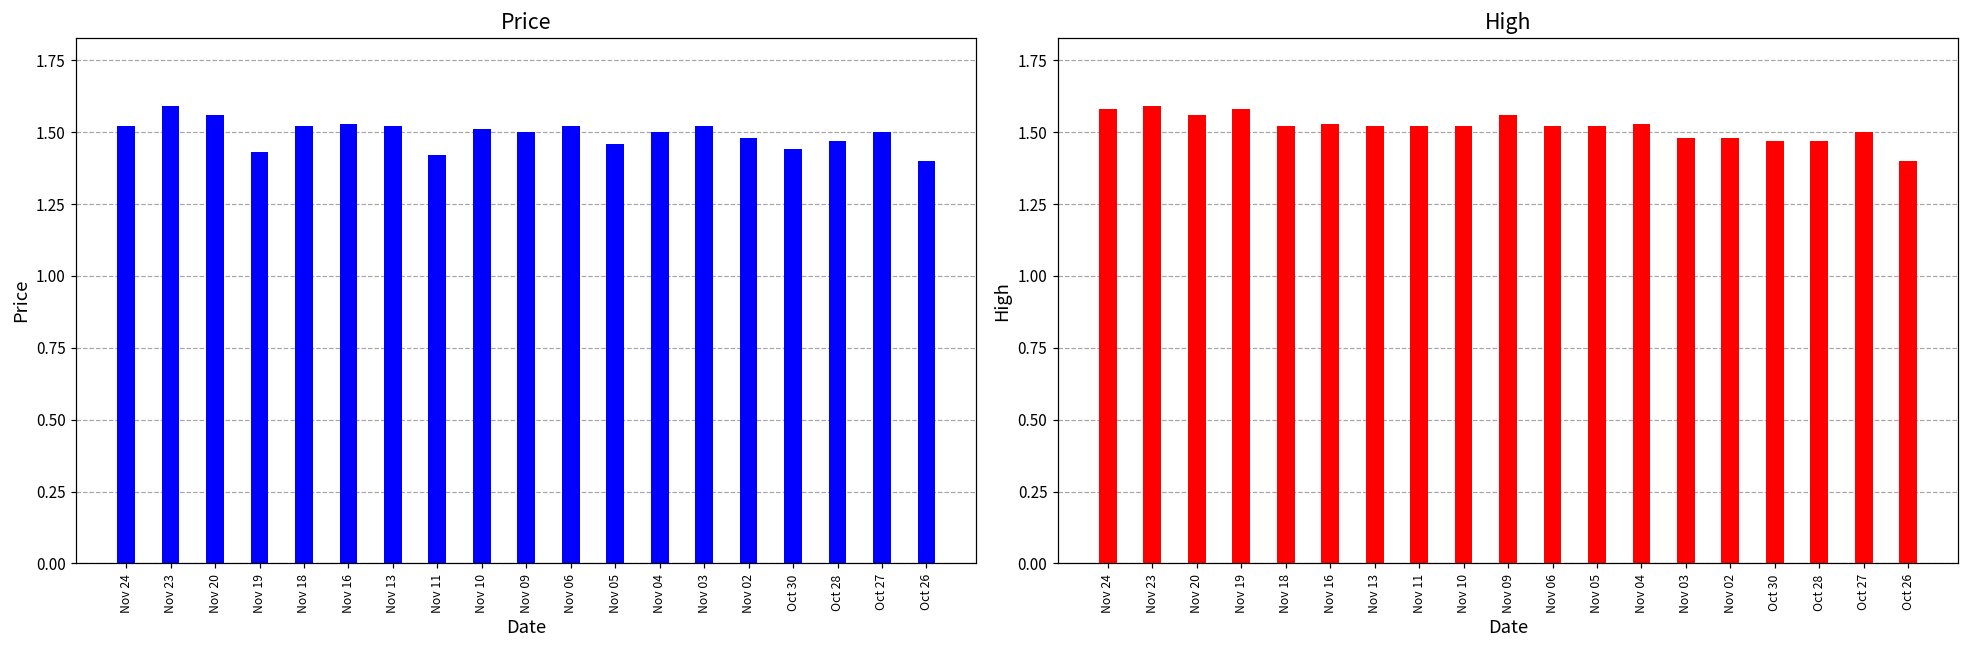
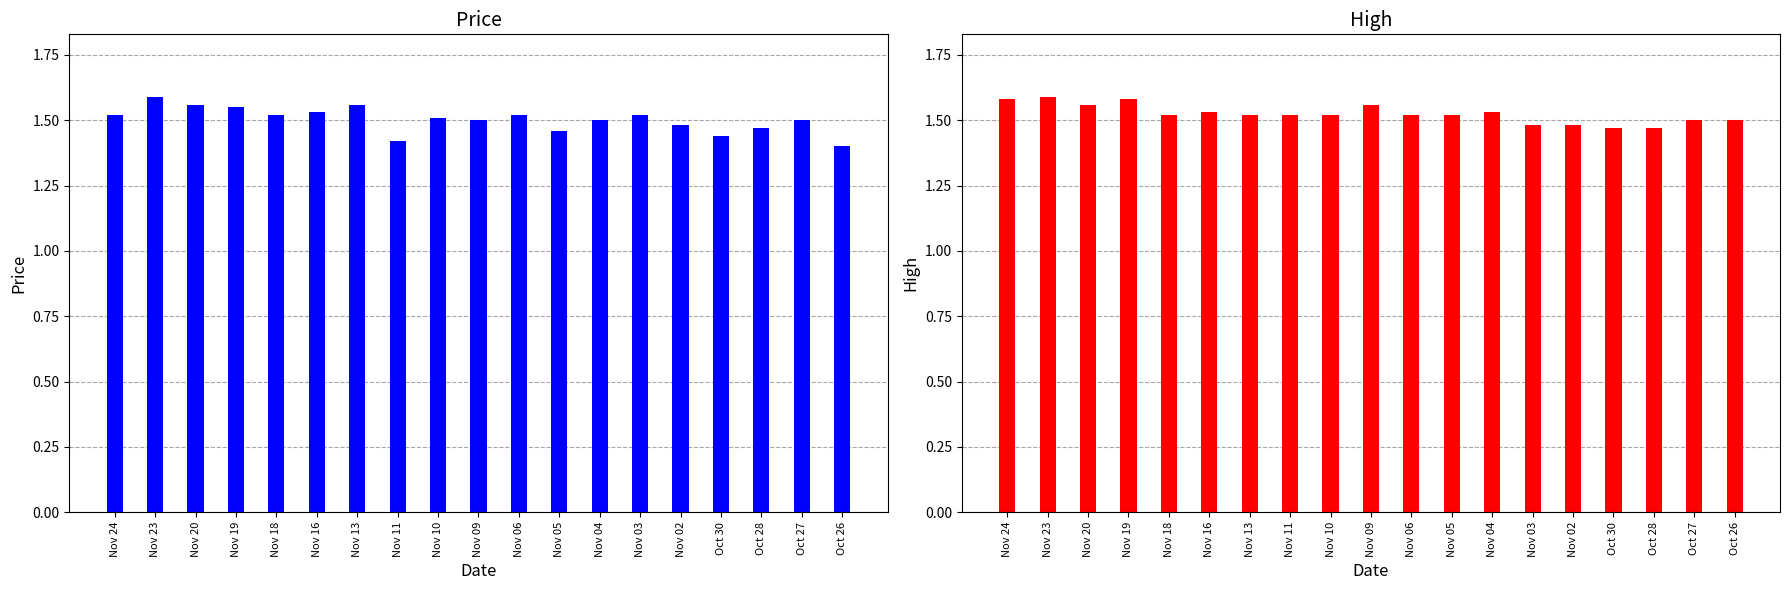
  {
    "Price": {
      "Nov 24": 1.52,
      "Nov 23": 1.59,
      "Nov 20": 1.56,
-     "Nov 19": 1.43,
+     "Nov 19": 1.55,
      "Nov 18": 1.52,
      "Nov 16": 1.53,
-     "Nov 13": 1.52,
+     "Nov 13": 1.56,
      "Nov 11": 1.42,
      "Nov 10": 1.51,
      "Nov 09": 1.50,
      "Nov 06": 1.52,
      "Nov 05": 1.46,
      "Nov 04": 1.50,
      "Nov 03": 1.52,
      "Nov 02": 1.48,
      "Oct 30": 1.44,
      "Oct 28": 1.47,
      "Oct 27": 1.50,
      "Oct 26": 1.40
    },
    "High": {
      "Nov 24": 1.58,
      "Nov 23": 1.59,
      "Nov 20": 1.56,
      "Nov 19": 1.58,
      "Nov 18": 1.52,
      "Nov 16": 1.53,
      "Nov 13": 1.52,
      "Nov 11": 1.52,
      "Nov 10": 1.52,
      "Nov 09": 1.56,
      "Nov 06": 1.52,
      "Nov 05": 1.52,
      "Nov 04": 1.53,
      "Nov 03": 1.48,
      "Nov 02": 1.48,
      "Oct 30": 1.47,
      "Oct 28": 1.47,
      "Oct 27": 1.5,
-     "Oct 26": 1.4
+     "Oct 26": 1.5
    }
  }
